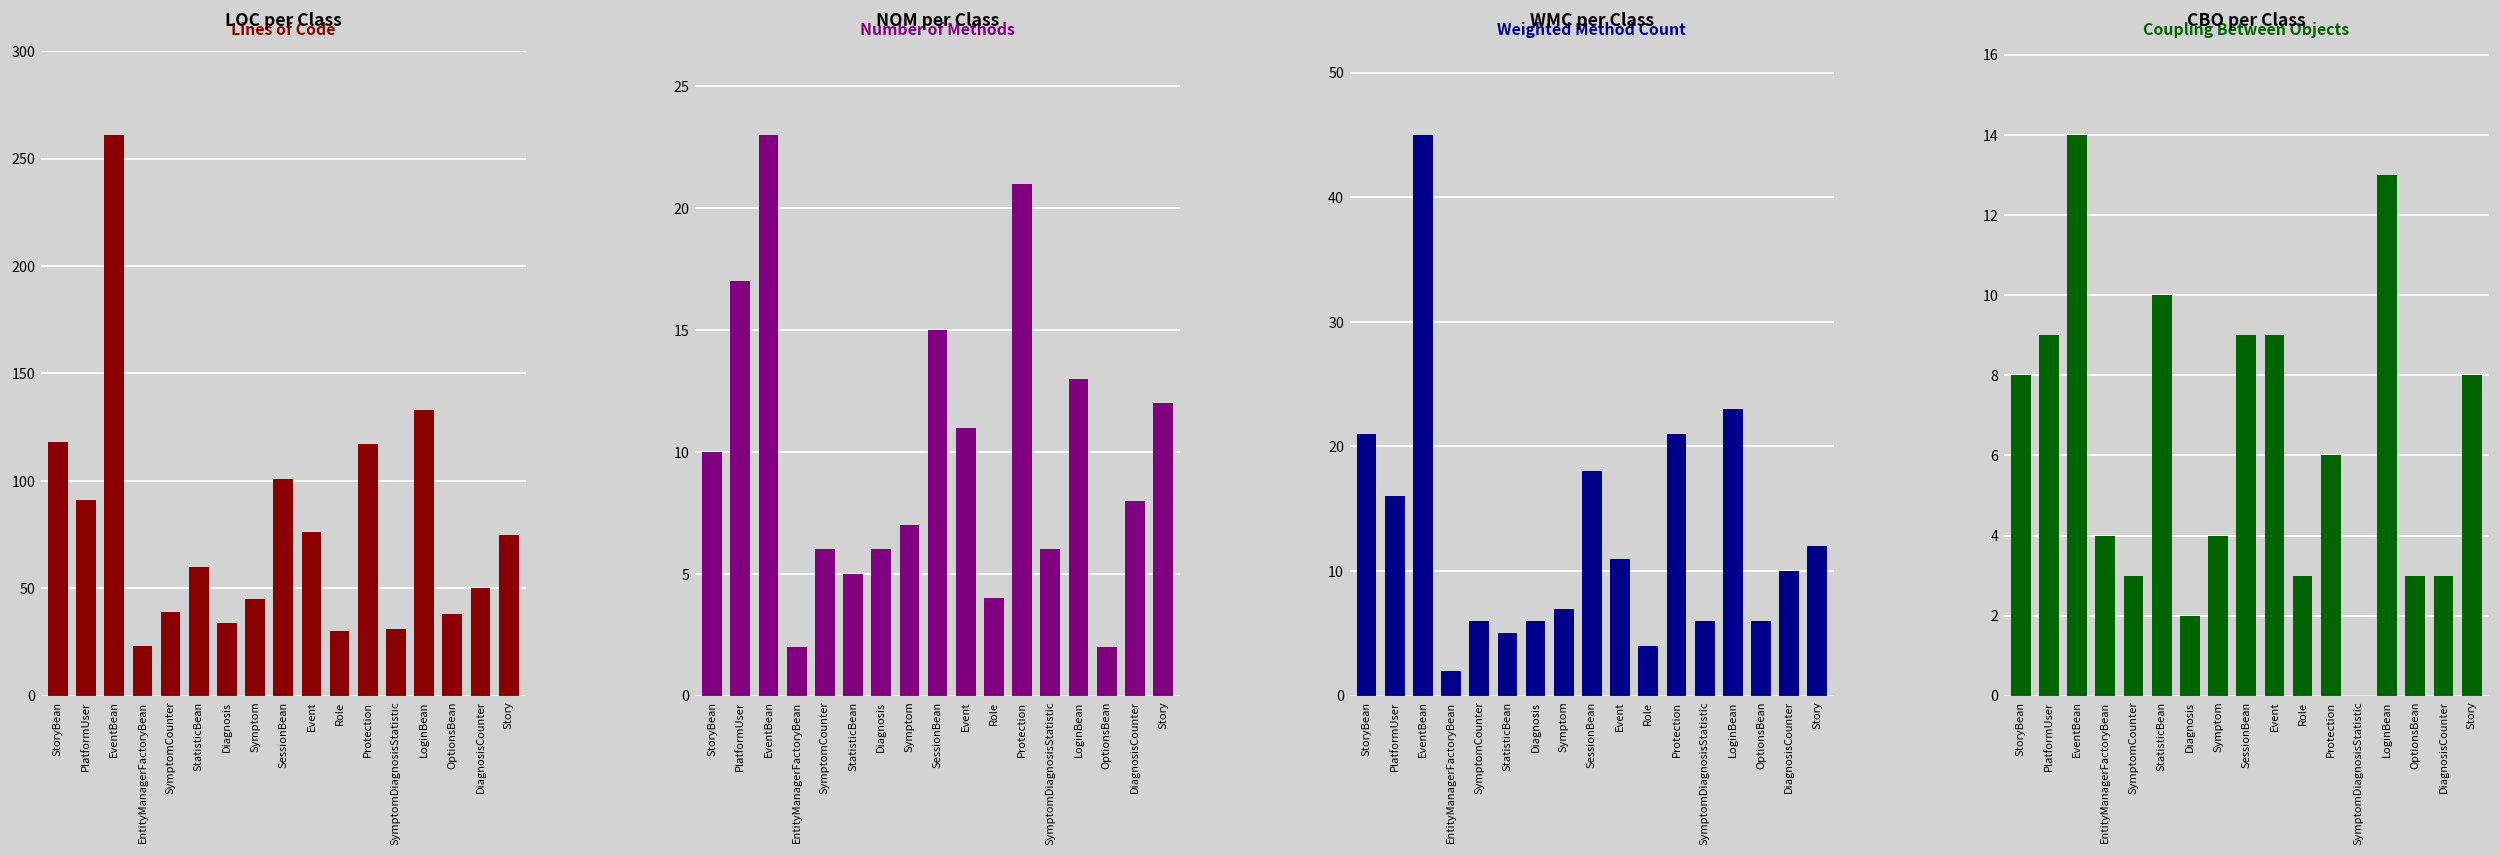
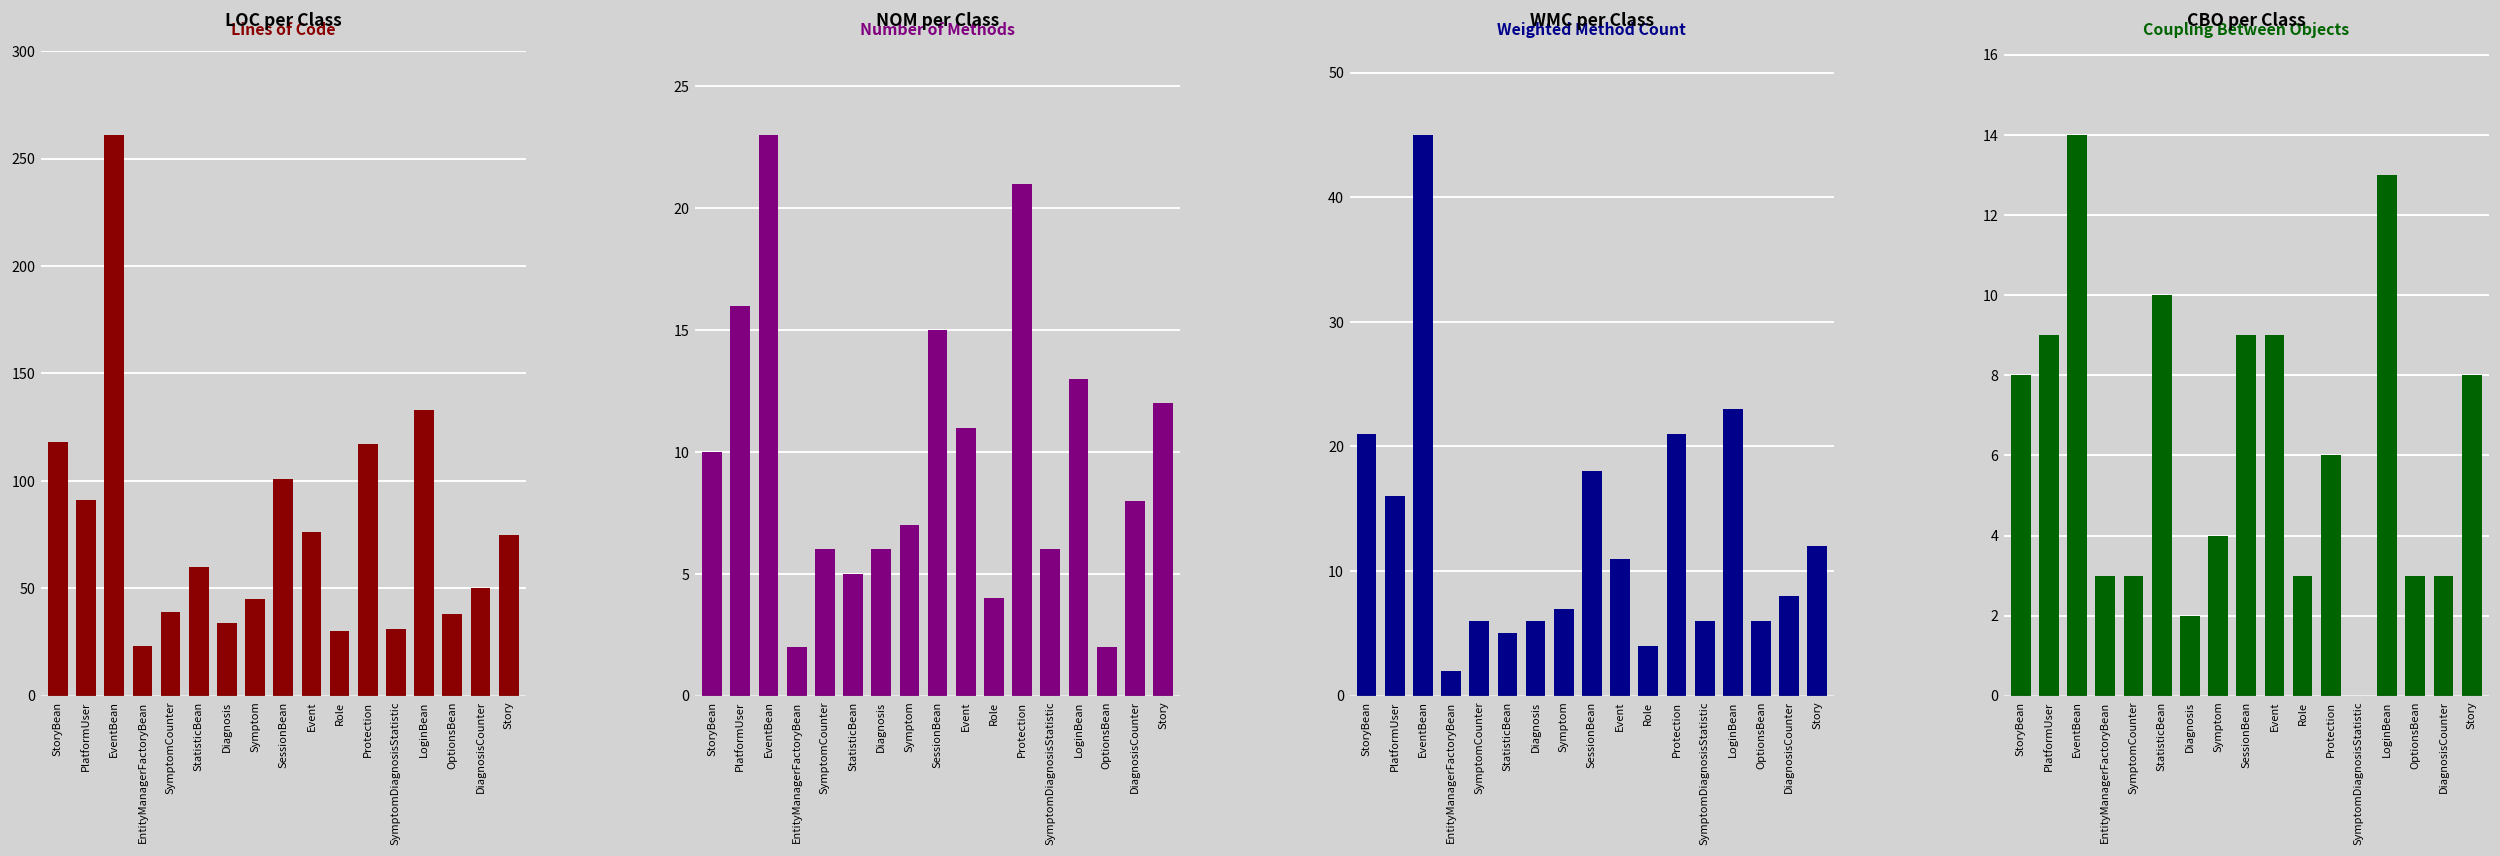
  {
    "LOC per Class": {
      "StoryBean": 118,
      "PlatformUser": 91,
      "EventBean": 261,
      "EntityManagerFactoryBean": 23,
      "SymptomCounter": 39,
      "StatisticBean": 60,
      "Diagnosis": 34,
      "Symptom": 45,
      "SessionBean": 101,
      "Event": 76,
      "Role": 30,
      "Protection": 117,
      "SymptomDiagnosisStatistic": 31,
      "LoginBean": 133,
      "OptionsBean": 38,
      "DiagnosisCounter": 50,
      "Story": 75
    },
    "NOM per Class": {
      "StoryBean": 10,
-     "PlatformUser": 17,
+     "PlatformUser": 16,
      "EventBean": 23,
      "EntityManagerFactoryBean": 2,
      "SymptomCounter": 6,
      "StatisticBean": 5,
      "Diagnosis": 6,
      "Symptom": 7,
      "SessionBean": 15,
      "Event": 11,
      "Role": 4,
      "Protection": 21,
      "SymptomDiagnosisStatistic": 6,
      "LoginBean": 13,
      "OptionsBean": 2,
      "DiagnosisCounter": 8,
      "Story": 12
    },
    "WMC per Class": {
      "StoryBean": 21,
      "PlatformUser": 16,
      "EventBean": 45,
      "EntityManagerFactoryBean": 2,
      "SymptomCounter": 6,
      "StatisticBean": 5,
      "Diagnosis": 6,
      "Symptom": 7,
      "SessionBean": 18,
      "Event": 11,
      "Role": 4,
      "Protection": 21,
      "SymptomDiagnosisStatistic": 6,
      "LoginBean": 23,
      "OptionsBean": 6,
-     "DiagnosisCounter": 10,
+     "DiagnosisCounter": 8,
      "Story": 12
    },
    "CBO per Class": {
      "StoryBean": 8,
      "PlatformUser": 9,
      "EventBean": 14,
-     "EntityManagerFactoryBean": 4,
+     "EntityManagerFactoryBean": 3,
      "SymptomCounter": 3,
      "StatisticBean": 10,
      "Diagnosis": 2,
      "Symptom": 4,
      "SessionBean": 9,
      "Event": 9,
      "Role": 3,
      "Protection": 6,
      "SymptomDiagnosisStatistic": 0,
      "LoginBean": 13,
      "OptionsBean": 3,
      "DiagnosisCounter": 3,
      "Story": 8
    }
  }
